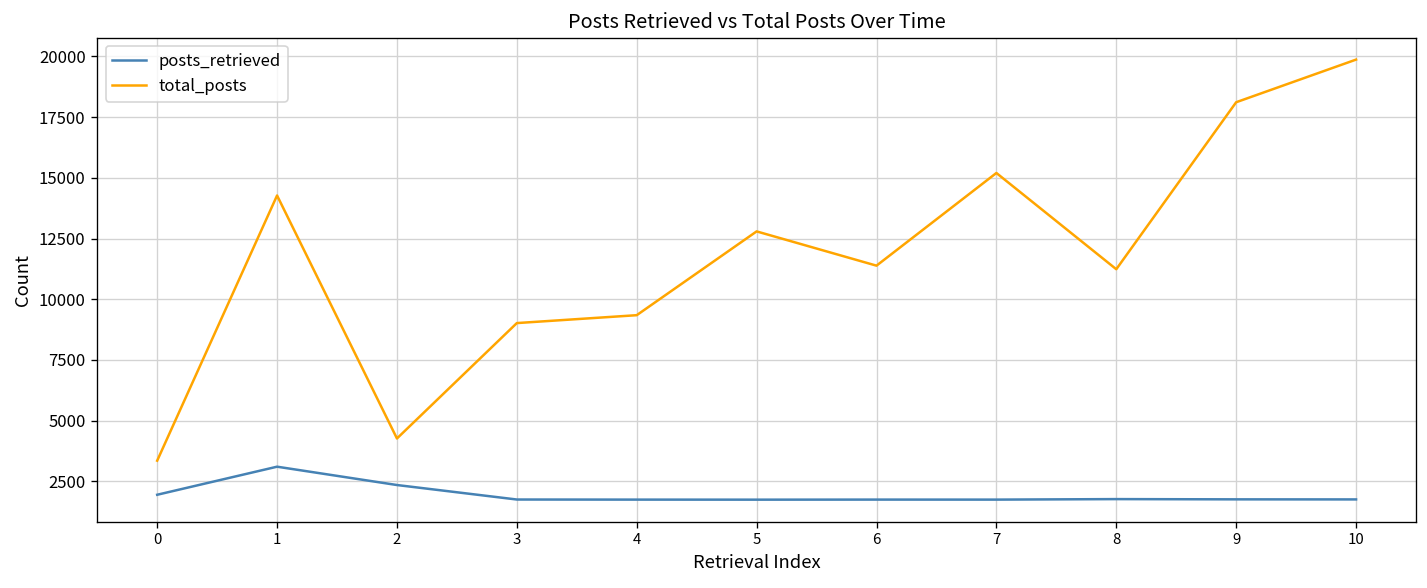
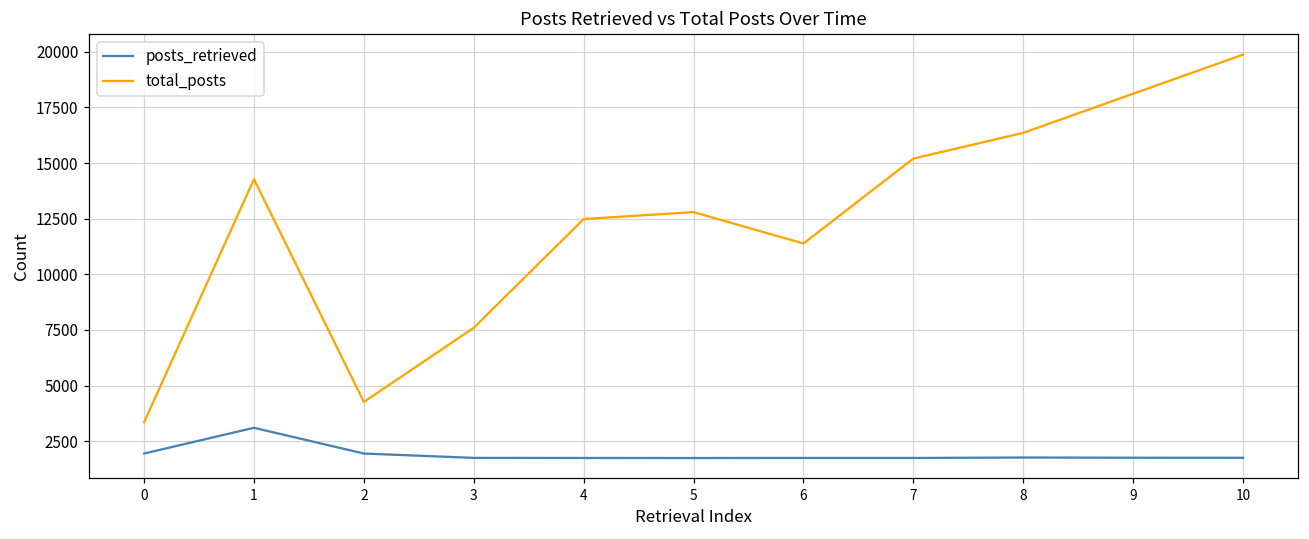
  {
    "posts_retrieved": {
      "0": 1900,
      "1": 3100,
-     "2": 2300,
+     "2": 1900,
      "3": 1800,
      "4": 1700,
      "5": 1700,
      "6": 1700,
      "7": 1700,
      "8": 1800,
      "9": 1800,
      "10": 1800
    },
    "total_posts": {
      "0": 3400,
      "1": 14300,
      "2": 4300,
-     "3": 9000,
-     "4": 9300,
+     "3": 7600,
+     "4": 12500,
      "5": 12800,
      "6": 11400,
      "7": 15200,
-     "8": 11200,
+     "8": 16400,
      "9": 18100,
      "10": 19900
    }
  }
